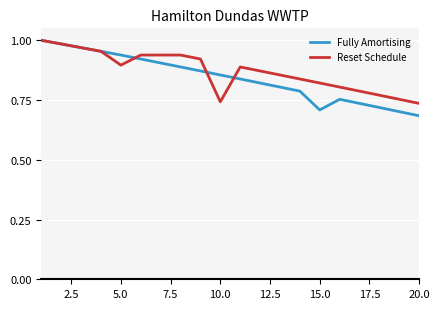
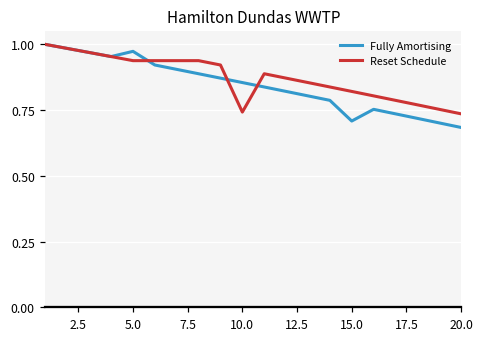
  {
    "Fully Amortising": {
-     "5.0": 0.94,
+     "5.0": 0.97,
      "10.0": 0.85,
      "15.0": 0.71,
      "20.0": 0.68
    },
    "Reset Schedule": {
-     "5.0": 0.90,
+     "5.0": 0.94,
      "10.0": 0.74,
      "15.0": 0.82,
      "20.0": 0.74
    }
  }
